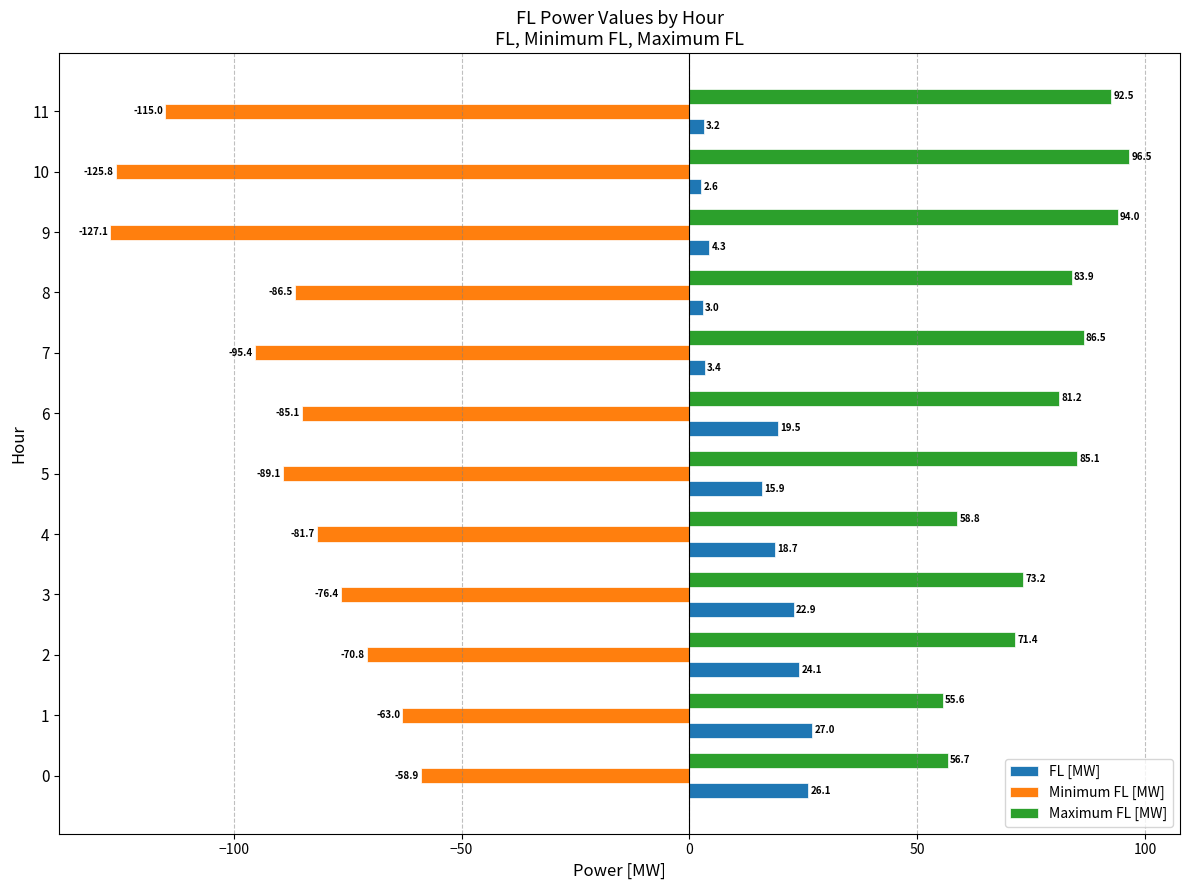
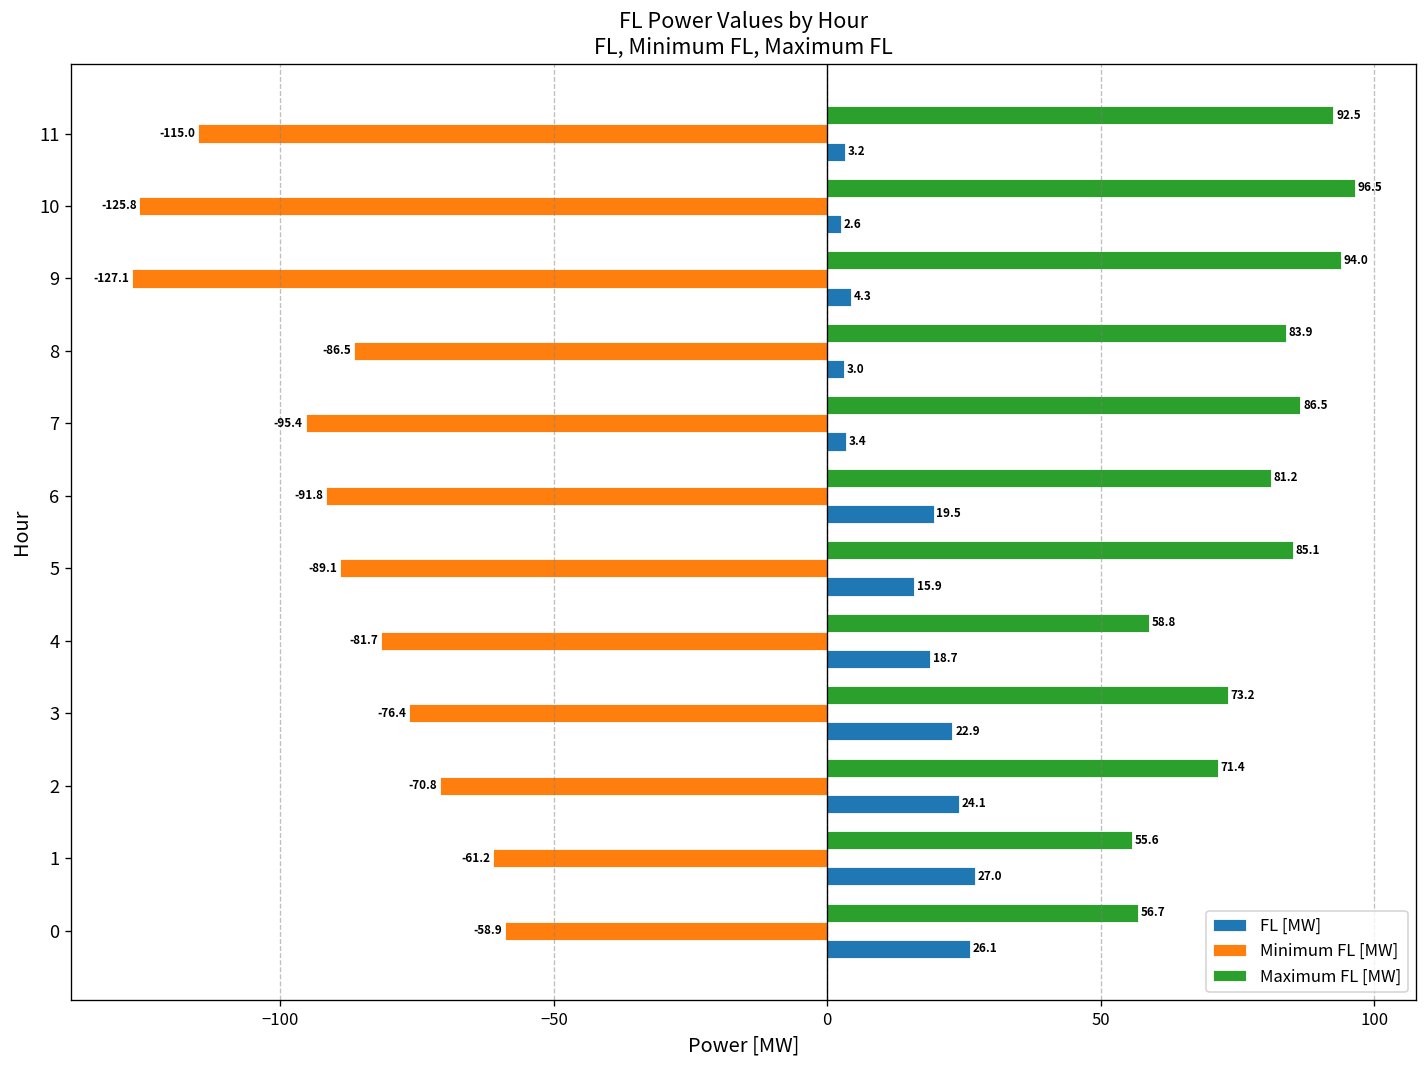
  {
    "FL [MW]": {
      "11": 3.2,
      "10": 2.6,
      "9": 4.3,
      "8": 3.0,
      "7": 3.4,
      "6": 19.5,
      "5": 15.9,
      "4": 18.7,
      "3": 22.9,
      "2": 24.1,
      "1": 27.0,
      "0": 26.1
    },
    "Minimum FL [MW]": {
      "11": -115.0,
      "10": -125.8,
      "9": -127.1,
      "8": -86.5,
      "7": -95.4,
-     "6": -85.1,
+     "6": -91.8,
      "5": -89.1,
      "4": -81.7,
      "3": -76.4,
      "2": -70.8,
-     "1": -63.0,
+     "1": -61.2,
      "0": -58.9
    },
    "Maximum FL [MW]": {
      "11": 92.5,
      "10": 96.5,
      "9": 94.0,
      "8": 83.9,
      "7": 86.5,
      "6": 81.2,
      "5": 85.1,
      "4": 58.8,
      "3": 73.2,
      "2": 71.4,
      "1": 55.6,
      "0": 56.7
    }
  }
